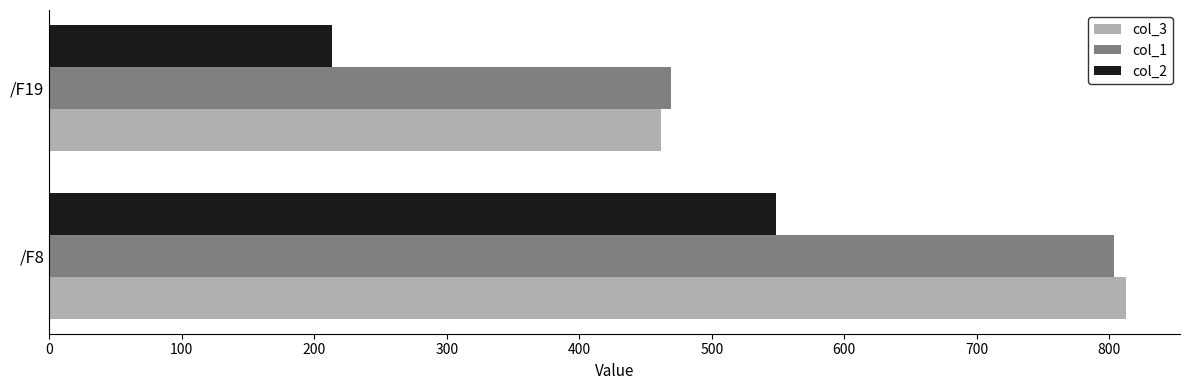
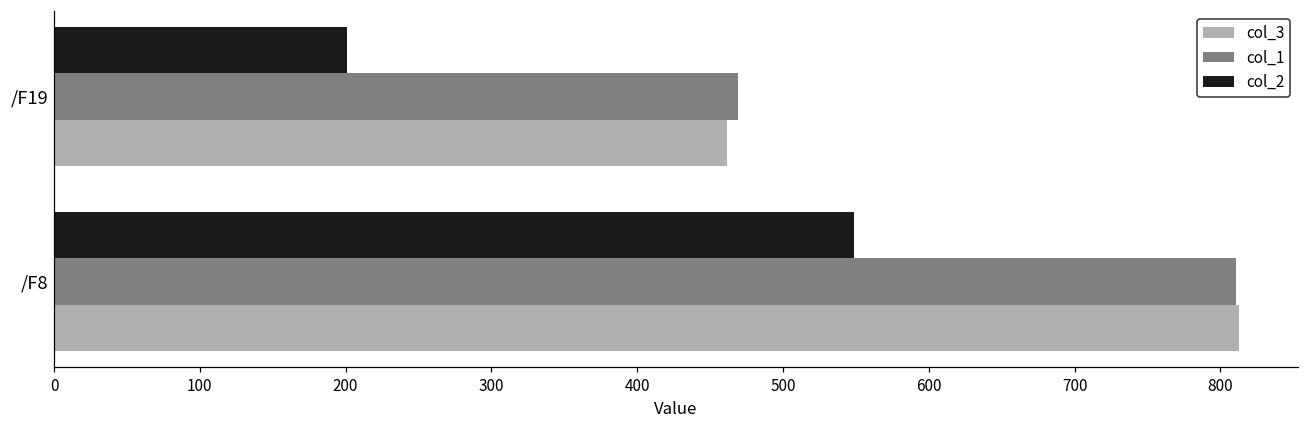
  {
    "col_3": {
      "/F19": 462,
      "/F8": 813
    },
    "col_1": {
      "/F19": 469,
-     "/F8": 804
+     "/F8": 811
    },
    "col_2": {
-     "/F19": 214,
+     "/F19": 201,
      "/F8": 549
    }
  }
